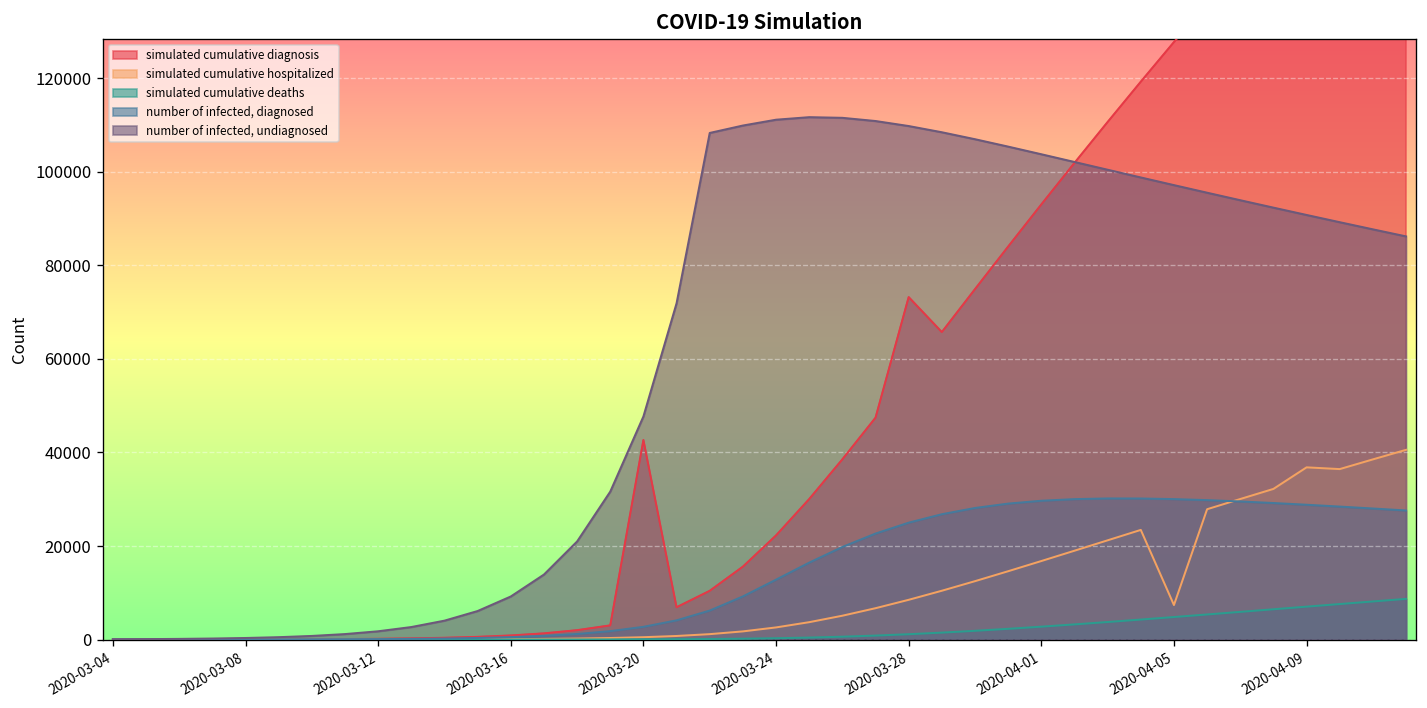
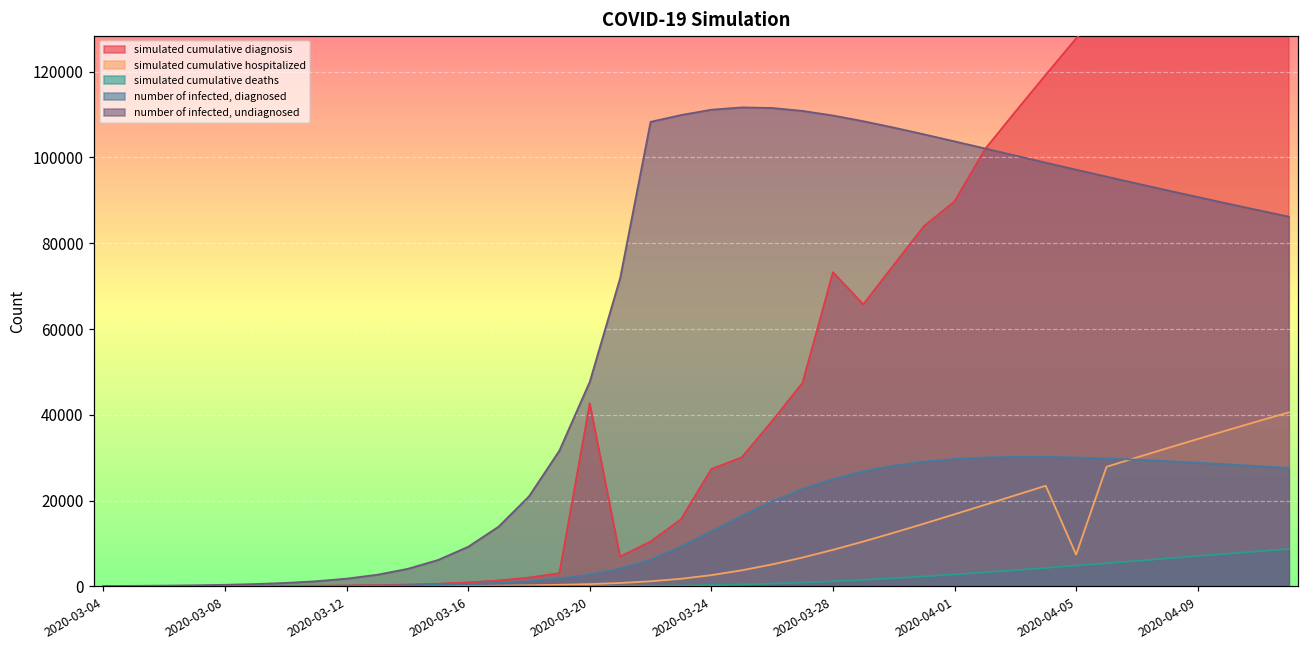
  {
    "simulated cumulative diagnosis": {
      "2020-03-20": 43000,
-     "2020-03-24": 22000,
+     "2020-03-24": 27000,
      "2020-03-28": 73000,
-     "2020-04-01": 93000,
+     "2020-04-01": 90000,
      "2020-04-05": 128000
    },
    "simulated cumulative hospitalized": {
      "2020-03-24": 3000,
      "2020-03-28": 9000,
      "2020-04-01": 17000,
      "2020-04-05": 7000,
-     "2020-04-09": 37000
+     "2020-04-09": 34000
    }
  }
